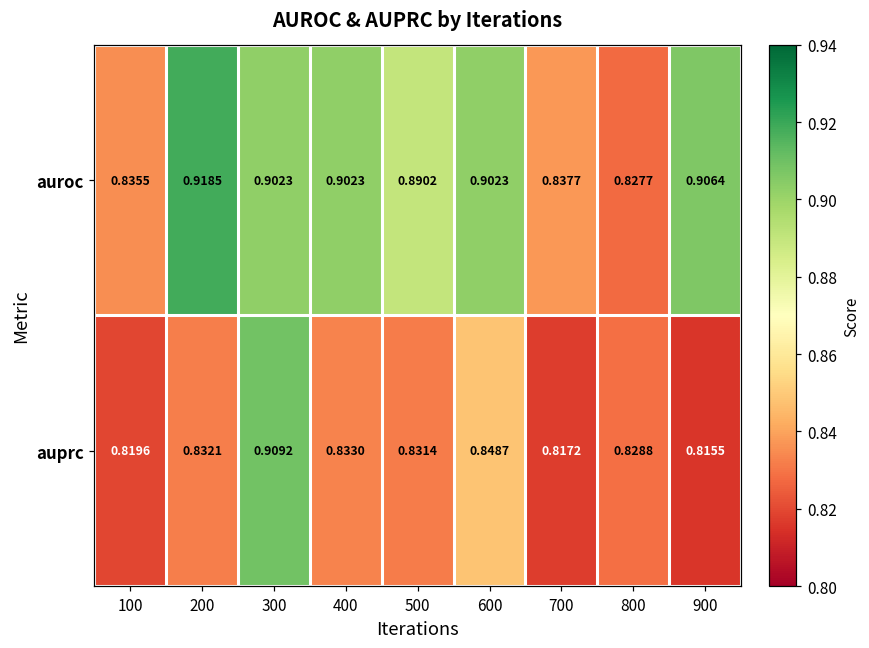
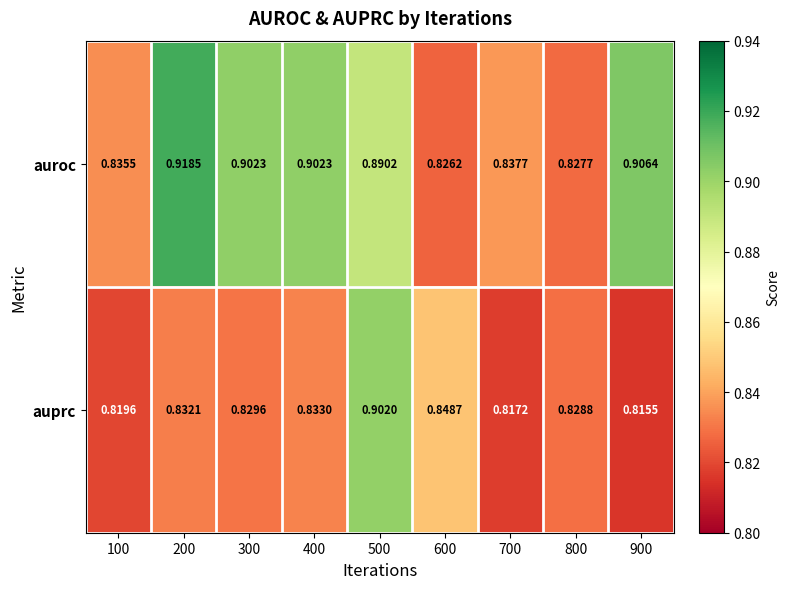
  {
    "auroc": {
      "100": 0.8355,
      "200": 0.9185,
      "300": 0.9023,
      "400": 0.9023,
      "500": 0.8902,
-     "600": 0.9023,
+     "600": 0.8262,
      "700": 0.8377,
      "800": 0.8277,
      "900": 0.9064
    },
    "auprc": {
      "100": 0.8196,
      "200": 0.8321,
-     "300": 0.9092,
+     "300": 0.8296,
      "400": 0.8330,
-     "500": 0.8314,
+     "500": 0.9020,
      "600": 0.8487,
      "700": 0.8172,
      "800": 0.8288,
      "900": 0.8155
    }
  }
